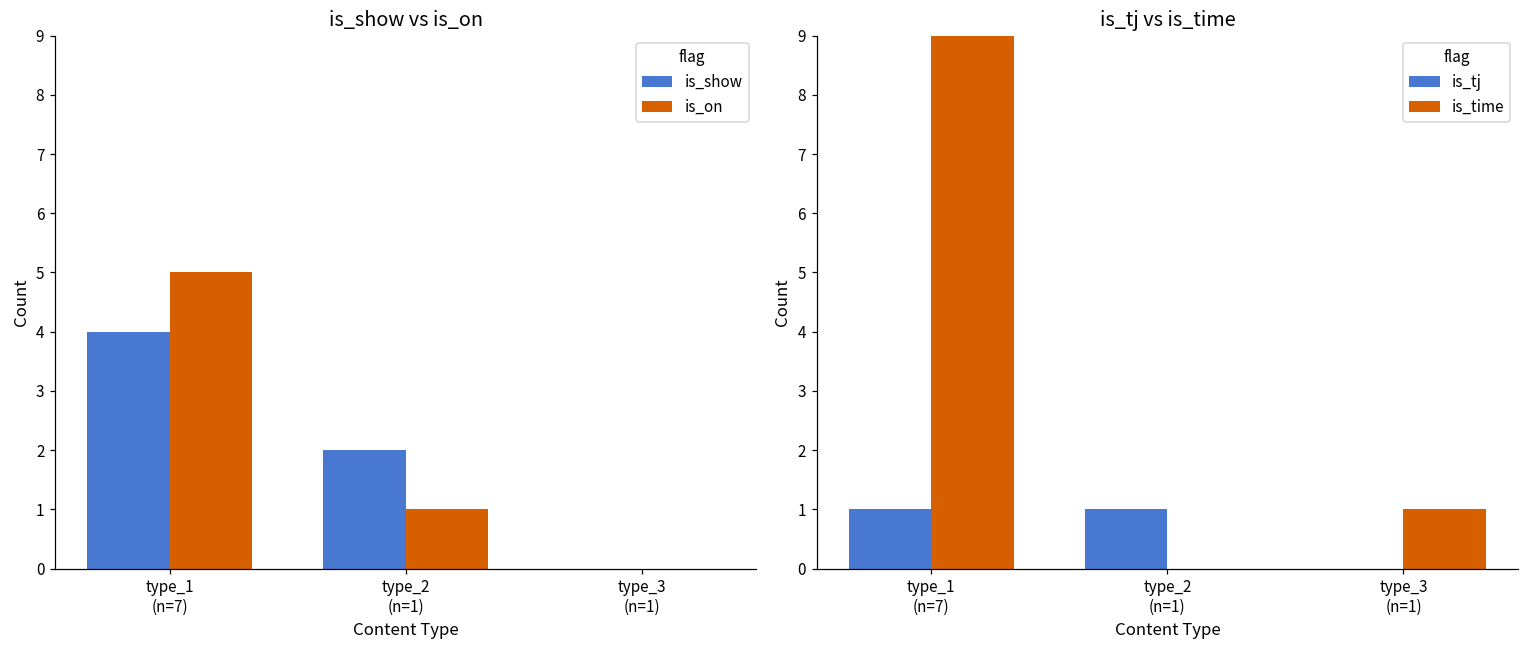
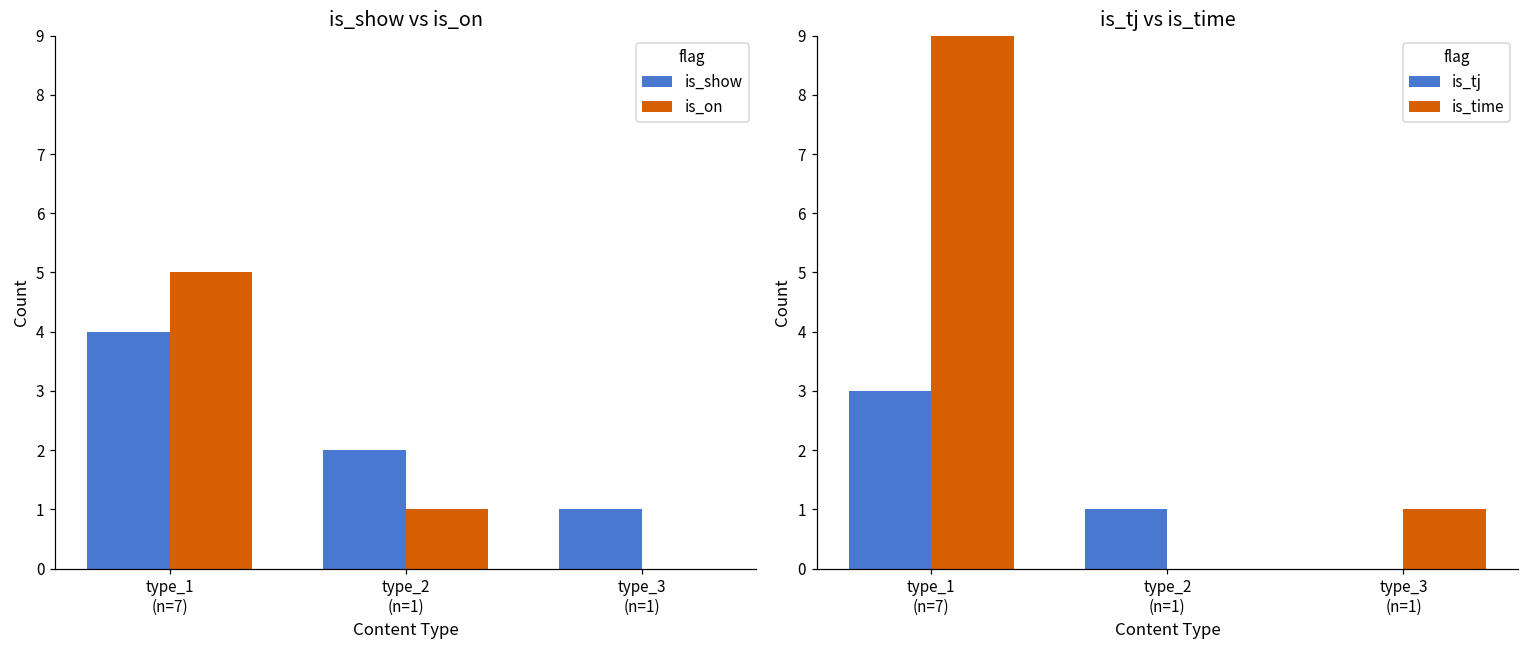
  {
    "is_show vs is_on": {
      "is_show": {
        "type_1 (n=7)": 4,
        "type_2 (n=1)": 2,
-       "type_3 (n=1)": 0
+       "type_3 (n=1)": 1
      },
      "is_on": {
        "type_1 (n=7)": 5,
        "type_2 (n=1)": 1,
        "type_3 (n=1)": 0
      }
    },
    "is_tj vs is_time": {
      "is_tj": {
-       "type_1 (n=7)": 1,
+       "type_1 (n=7)": 3,
        "type_2 (n=1)": 1,
        "type_3 (n=1)": 0
      },
      "is_time": {
        "type_1 (n=7)": 9,
        "type_2 (n=1)": 0,
        "type_3 (n=1)": 1
      }
    }
  }
